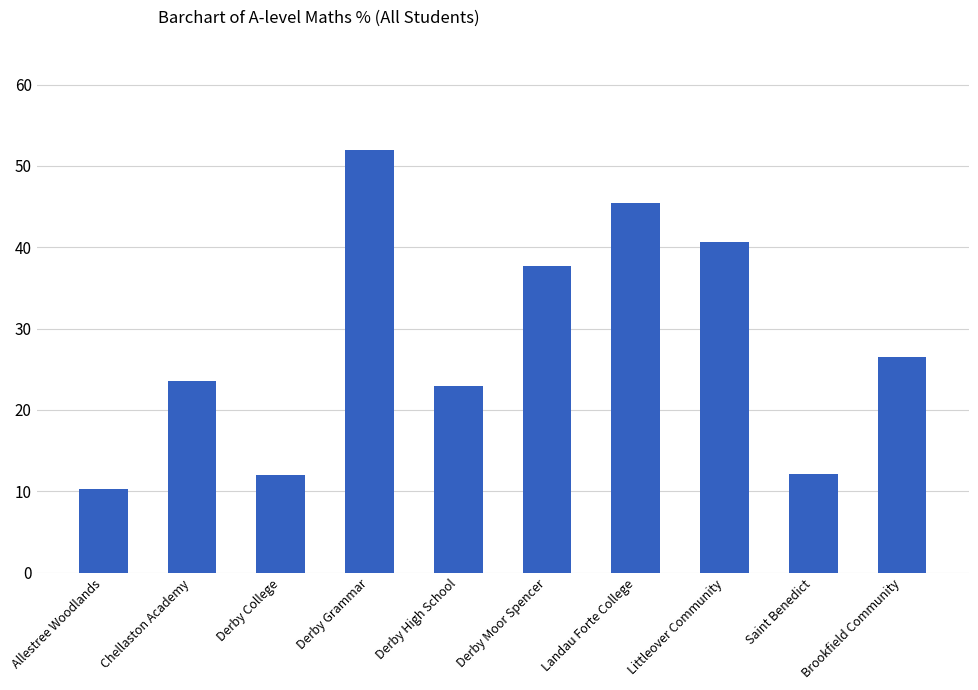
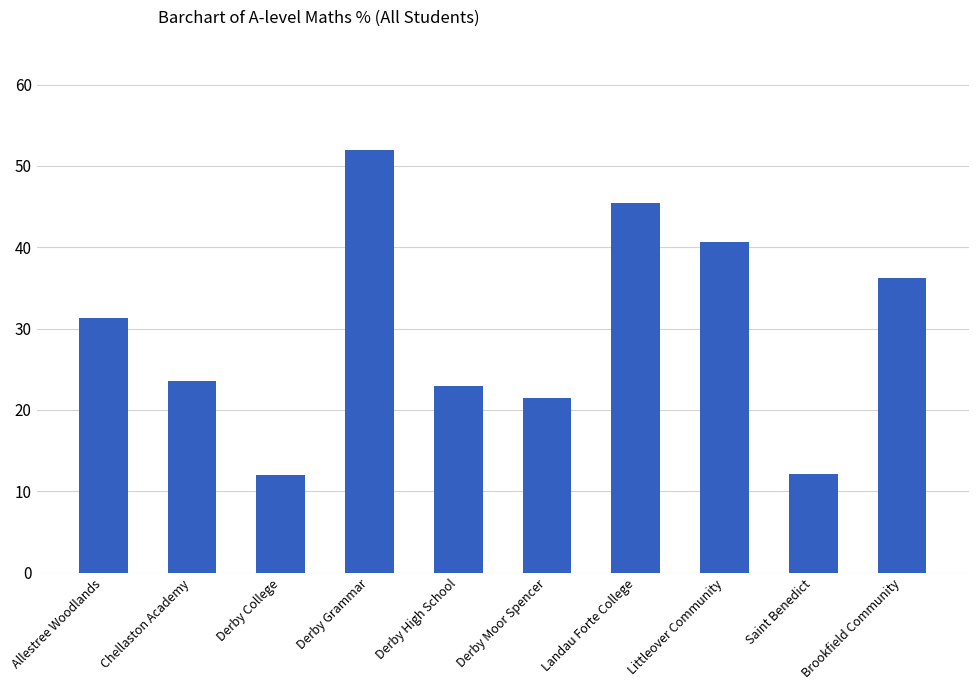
  {
-   "Allestree Woodlands": 10,
+   "Allestree Woodlands": 31,
    "Chellaston Academy": 24,
    "Derby College": 12,
    "Derby Grammar": 52,
    "Derby High School": 23,
-   "Derby Moor Spencer": 38,
+   "Derby Moor Spencer": 22,
    "Landau Forte College": 45,
    "Littleover Community": 41,
    "Saint Benedict": 12,
-   "Brookfield Community": 27
+   "Brookfield Community": 36
  }
